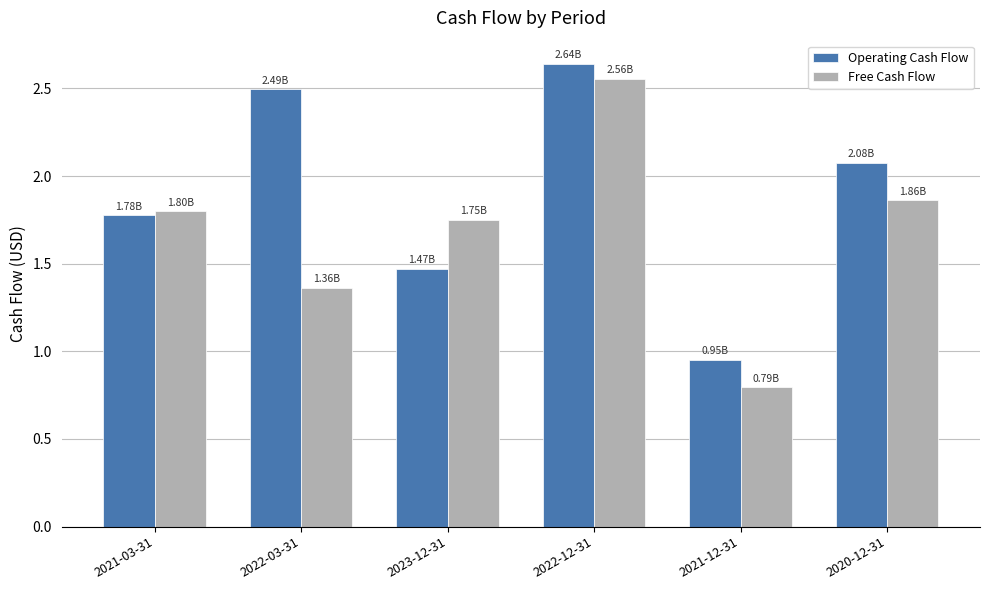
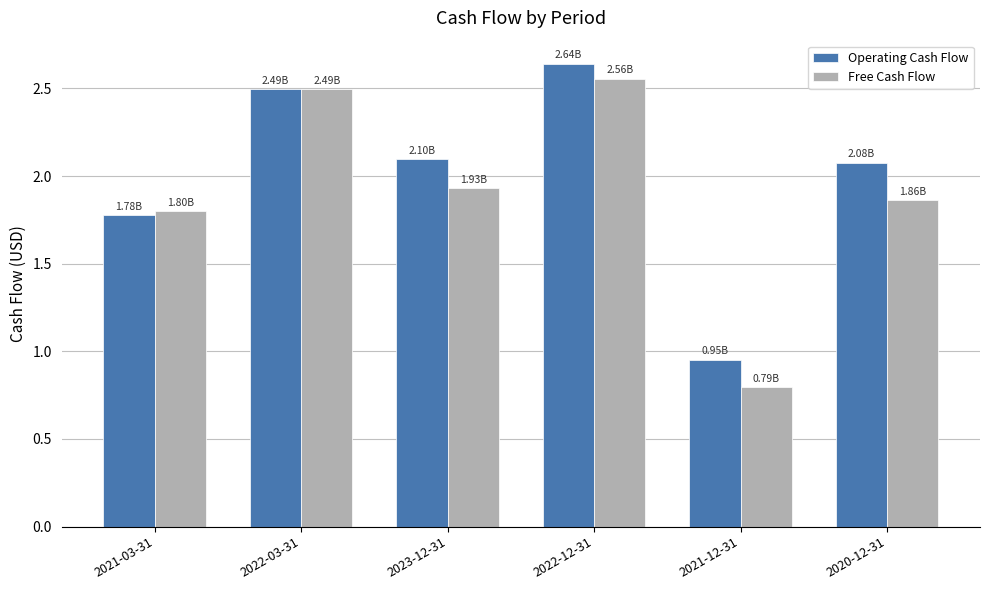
  {
    "Operating Cash Flow": {
      "2021-03-31": "1.78B",
      "2022-03-31": "2.49B",
-     "2023-12-31": "1.47B",
+     "2023-12-31": "2.10B",
      "2022-12-31": "2.64B",
      "2021-12-31": "0.95B",
      "2020-12-31": "2.08B"
    },
    "Free Cash Flow": {
      "2021-03-31": "1.80B",
-     "2022-03-31": "1.36B",
-     "2023-12-31": "1.75B",
+     "2022-03-31": "2.49B",
+     "2023-12-31": "1.93B",
      "2022-12-31": "2.56B",
      "2021-12-31": "0.79B",
      "2020-12-31": "1.86B"
    }
  }
